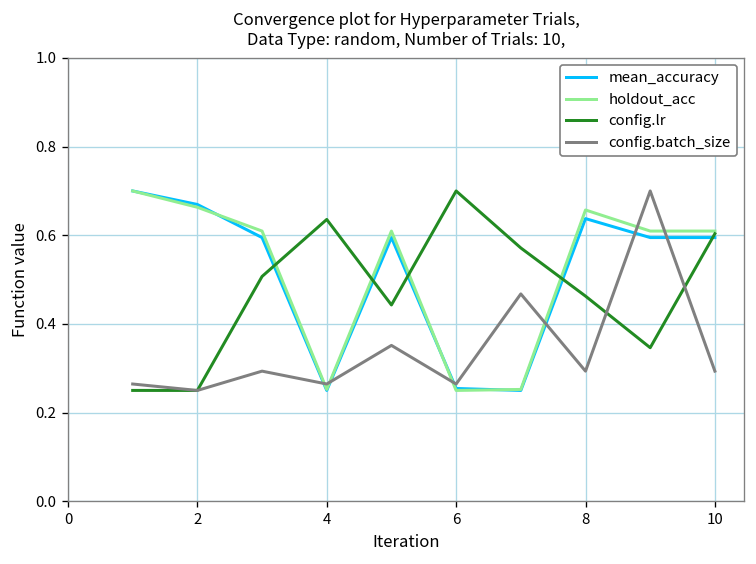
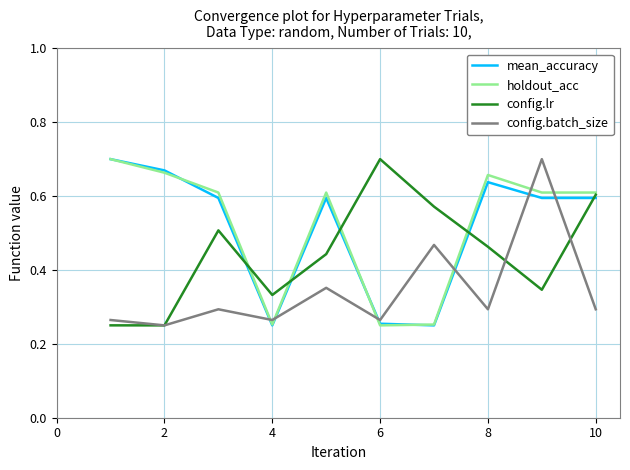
  {
    "mean_accuracy": {
      "8": 0.64,
      "10": 0.59
    },
    "holdout_acc": {
      "8": 0.66
    },
    "config.lr": {
-     "4": 0.64,
+     "4": 0.33,
      "6": 0.70,
      "8": 0.46
    },
    "config.batch_size": {
      "4": 0.26,
      "6": 0.26,
      "8": 0.29,
      "10": 0.29
    }
  }
